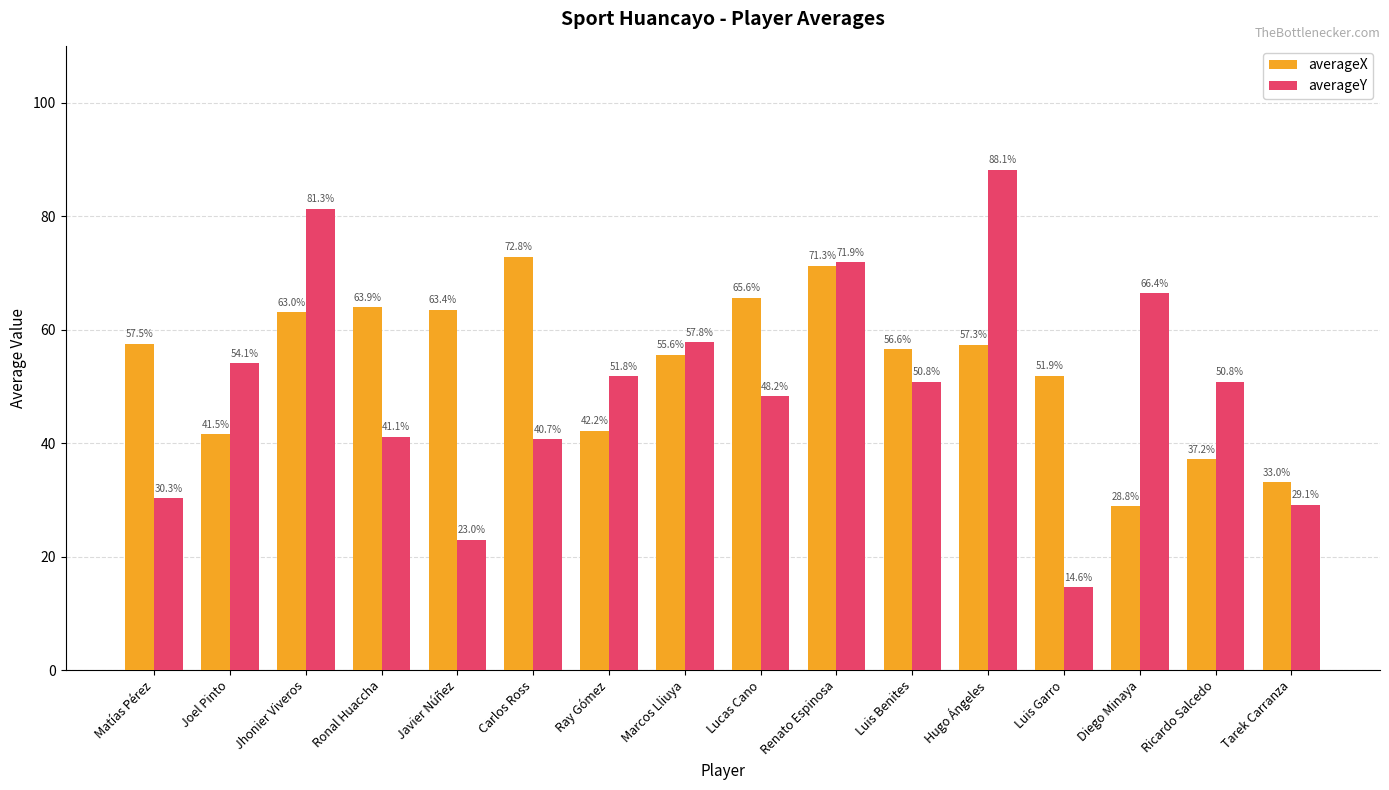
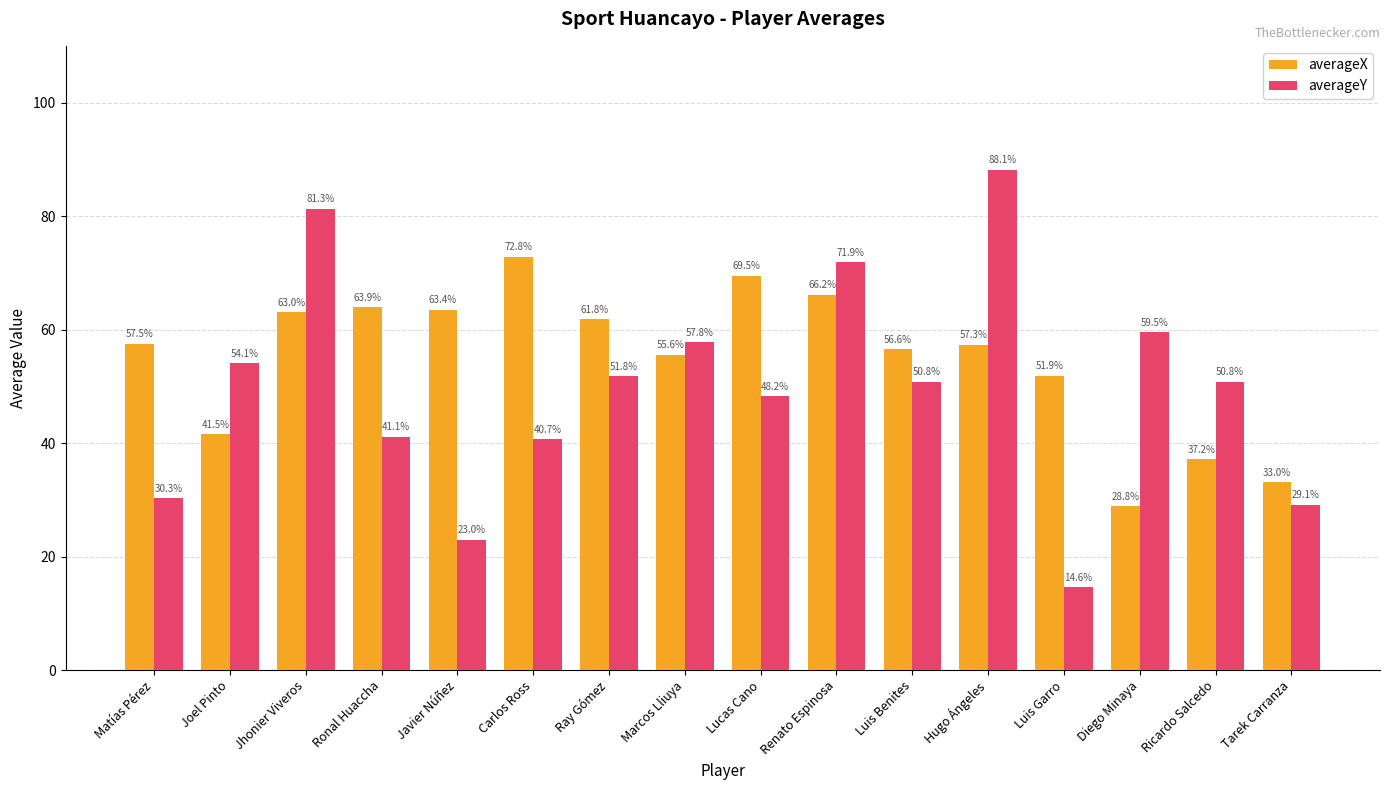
  {
    "averageX": {
      "Matías Pérez": "57.5%",
      "Joel Pinto": "41.5%",
      "Jhonier Viveros": "63.0%",
      "Ronal Huaccha": "63.9%",
      "Javier Núñez": "63.4%",
      "Carlos Ross": "72.8%",
-     "Ray Gómez": "42.2%",
+     "Ray Gómez": "61.8%",
      "Marcos Lliuya": "55.6%",
-     "Lucas Cano": "65.6%",
-     "Renato Espinosa": "71.3%",
+     "Lucas Cano": "69.5%",
+     "Renato Espinosa": "66.2%",
      "Luis Benites": "56.6%",
      "Hugo Ángeles": "57.3%",
      "Luis Garro": "51.9%",
      "Diego Minaya": "28.8%",
      "Ricardo Salcedo": "37.2%",
      "Tarek Carranza": "33.0%"
    },
    "averageY": {
      "Matías Pérez": "30.3%",
      "Joel Pinto": "54.1%",
      "Jhonier Viveros": "81.3%",
      "Ronal Huaccha": "41.1%",
      "Javier Núñez": "23.0%",
      "Carlos Ross": "40.7%",
      "Ray Gómez": "51.8%",
      "Marcos Lliuya": "57.8%",
      "Lucas Cano": "48.2%",
      "Renato Espinosa": "71.9%",
      "Luis Benites": "50.8%",
      "Hugo Ángeles": "88.1%",
      "Luis Garro": "14.6%",
-     "Diego Minaya": "66.4%",
+     "Diego Minaya": "59.5%",
      "Ricardo Salcedo": "50.8%",
      "Tarek Carranza": "29.1%"
    }
  }
